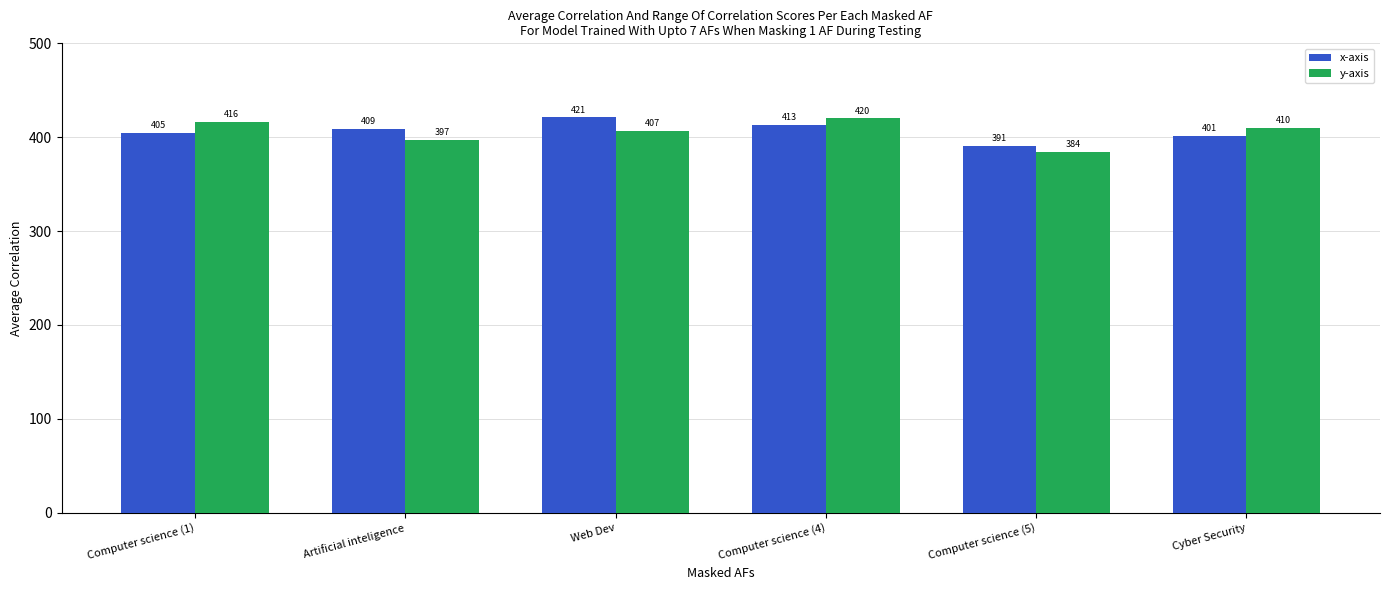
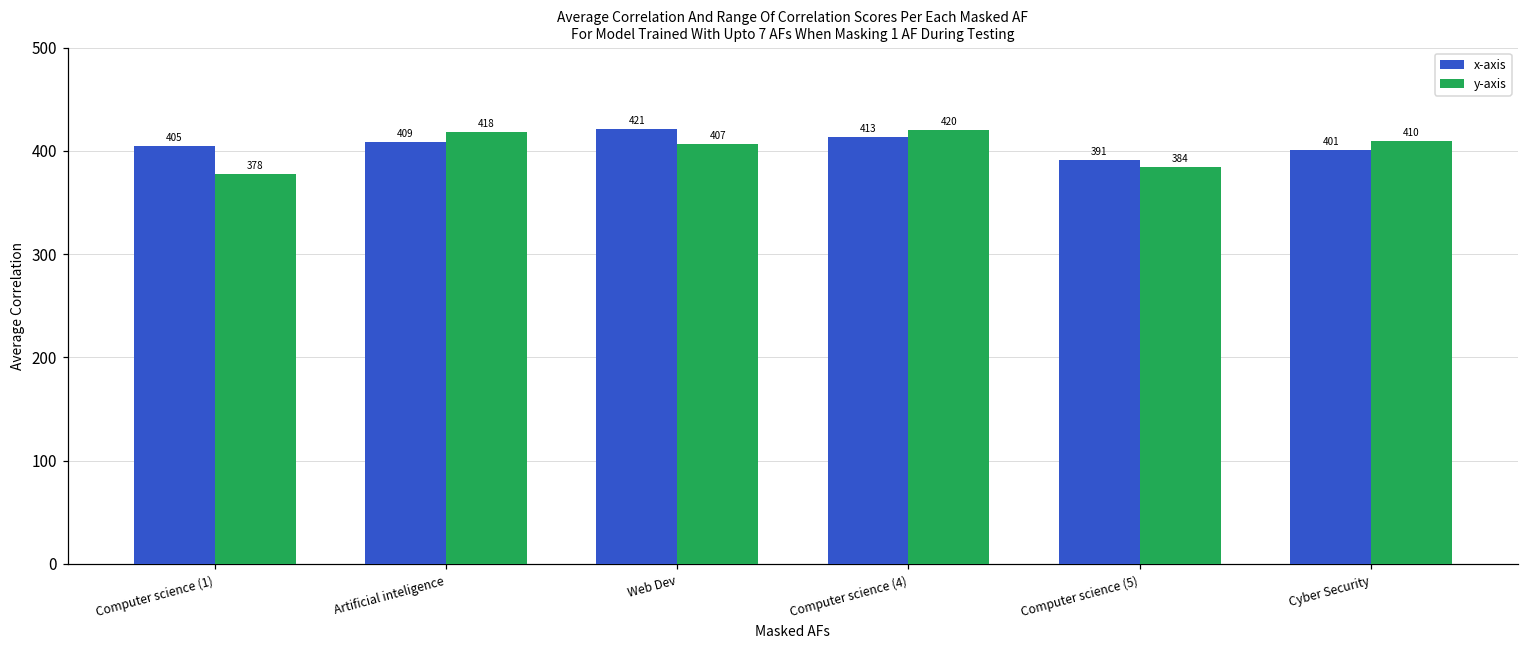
  {
    "x-axis": {
      "Computer science (1)": 405,
      "Artificial inteligence": 409,
      "Web Dev": 421,
      "Computer science (4)": 413,
      "Computer science (5)": 391,
      "Cyber Security": 401
    },
    "y-axis": {
-     "Computer science (1)": 416,
-     "Artificial inteligence": 397,
+     "Computer science (1)": 378,
+     "Artificial inteligence": 418,
      "Web Dev": 407,
      "Computer science (4)": 420,
      "Computer science (5)": 384,
      "Cyber Security": 410
    }
  }
